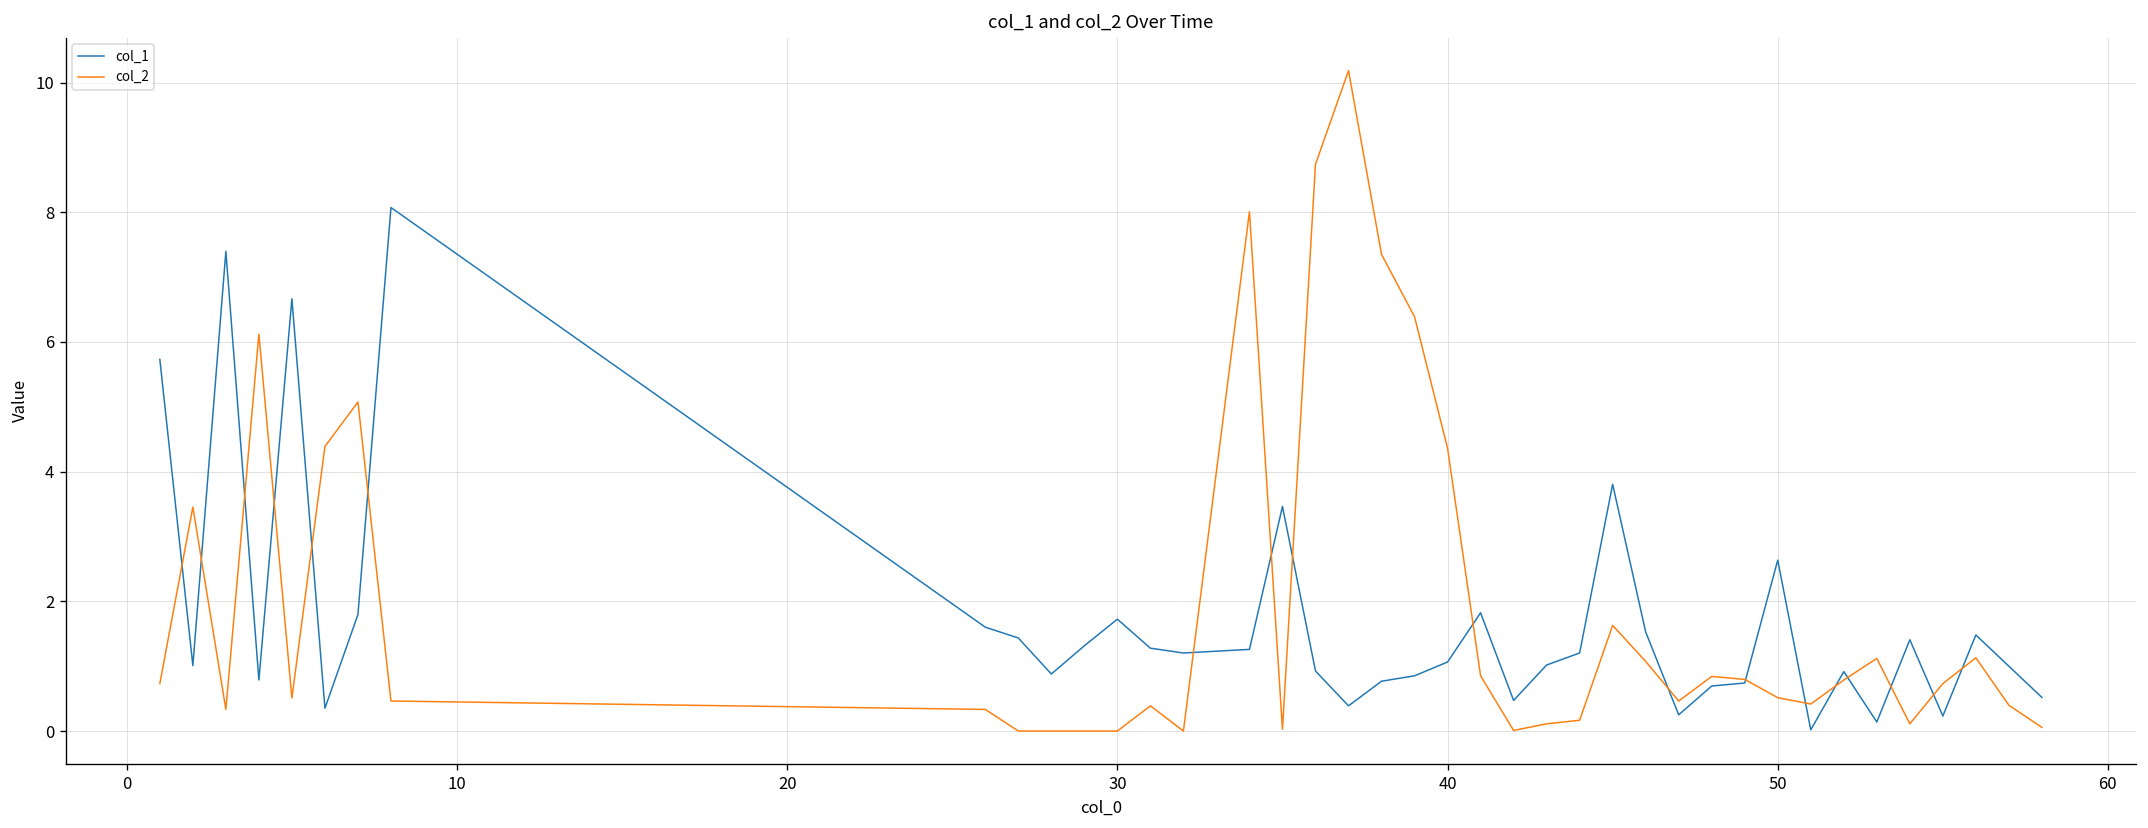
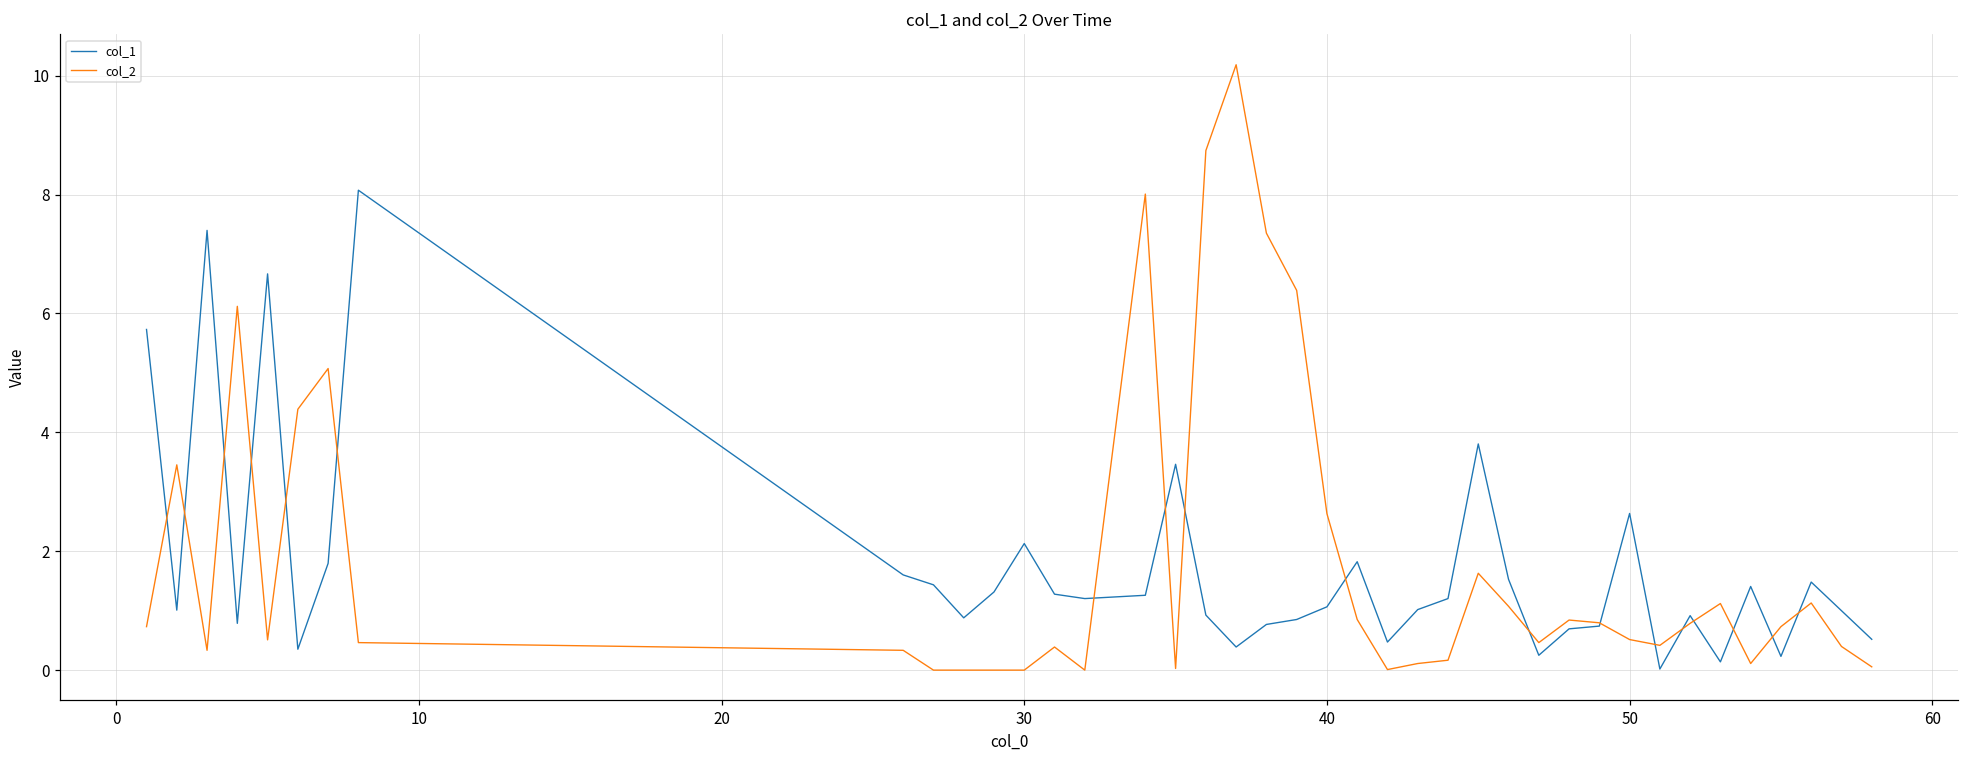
  {
    "col_1": {
-     "30": 1.7,
+     "30": 2.1,
      "40": 1.1,
      "50": 2.6
    },
    "col_2": {
      "30": 0.0,
-     "40": 4.4,
+     "40": 2.6,
      "50": 0.5
    }
  }
